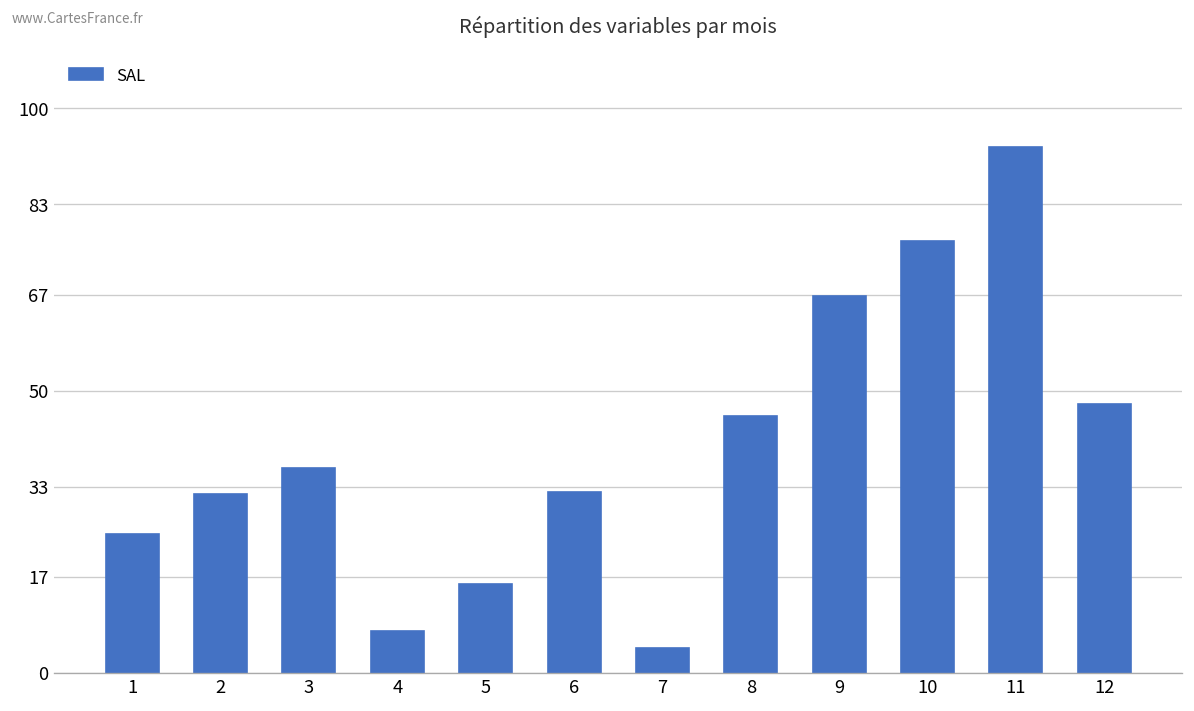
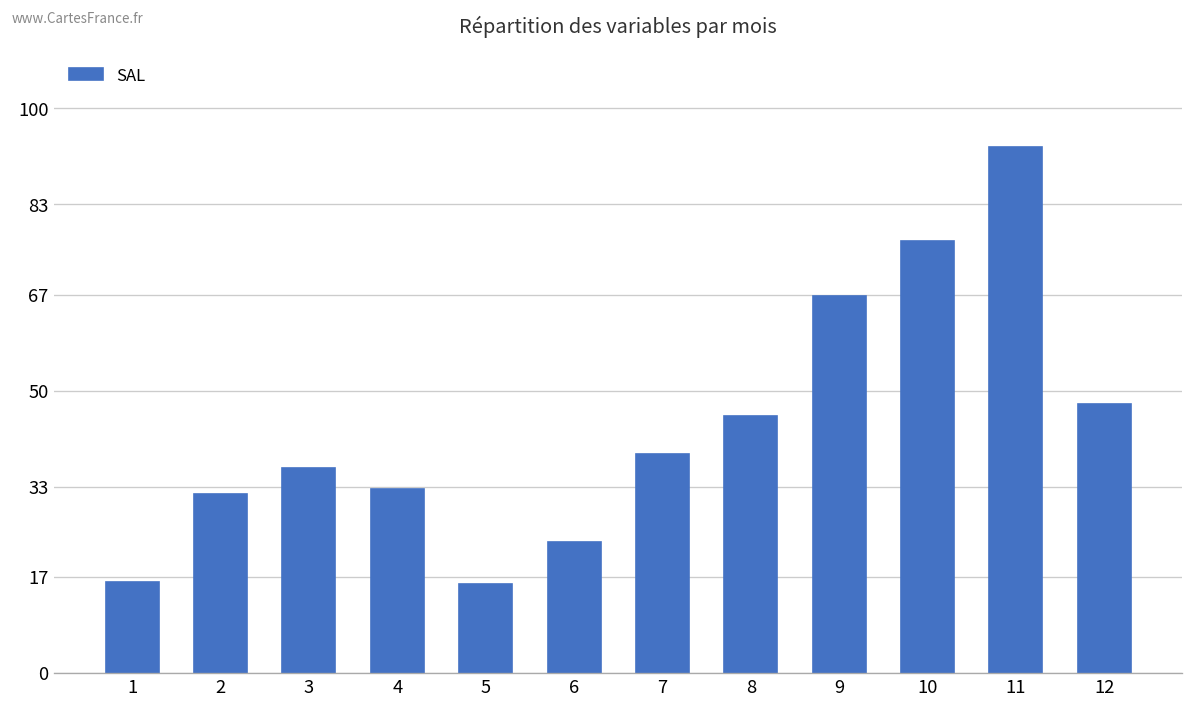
  {
-   "1": 25,
+   "1": 16,
    "2": 32,
    "3": 36,
-   "4": 7,
+   "4": 33,
    "5": 16,
-   "6": 32,
-   "7": 4,
+   "6": 23,
+   "7": 39,
    "8": 45,
    "9": 67,
    "10": 77,
    "11": 93,
    "12": 48
  }
